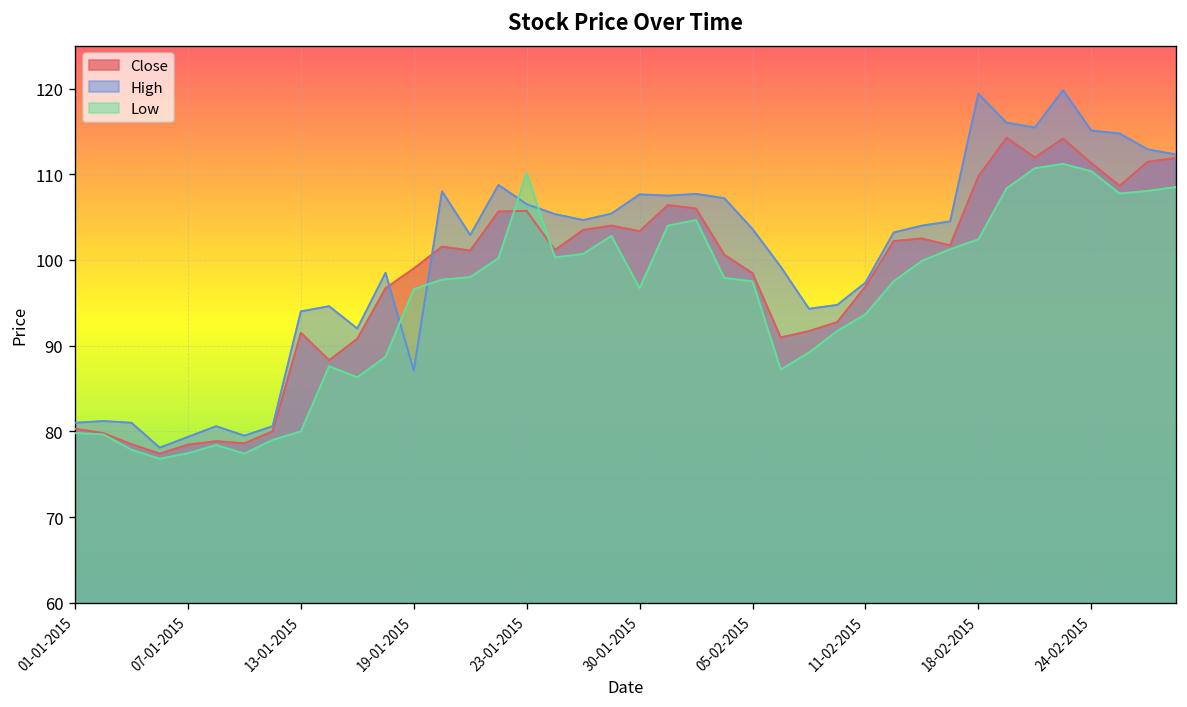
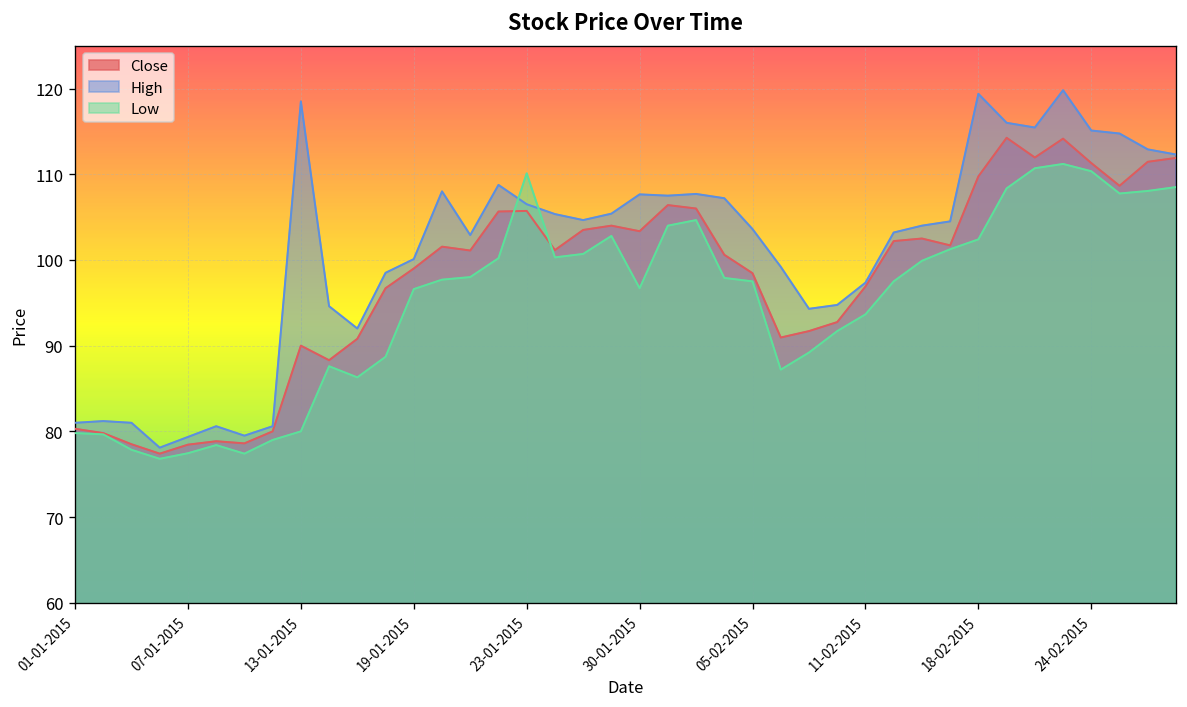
  {
    "Close": {
      "01-01-2015": 80,
      "07-01-2015": 78,
-     "13-01-2015": 92,
+     "13-01-2015": 90,
      "19-01-2015": 99,
      "23-01-2015": 106,
      "30-01-2015": 103,
      "05-02-2015": 98,
      "11-02-2015": 97,
      "18-02-2015": 110,
      "24-02-2015": 111
    },
    "High": {
      "01-01-2015": 81,
      "07-01-2015": 79,
-     "13-01-2015": 94,
-     "19-01-2015": 87,
+     "13-01-2015": 119,
+     "19-01-2015": 100,
      "23-01-2015": 107,
      "30-01-2015": 108,
      "05-02-2015": 104,
      "11-02-2015": 97,
      "18-02-2015": 119,
      "24-02-2015": 115
    },
    "Low": {
      "01-01-2015": 80,
      "07-01-2015": 77,
      "13-01-2015": 80,
      "19-01-2015": 97,
      "23-01-2015": 110,
      "30-01-2015": 97,
      "05-02-2015": 98,
      "11-02-2015": 94,
      "18-02-2015": 102,
      "24-02-2015": 110
    }
  }
